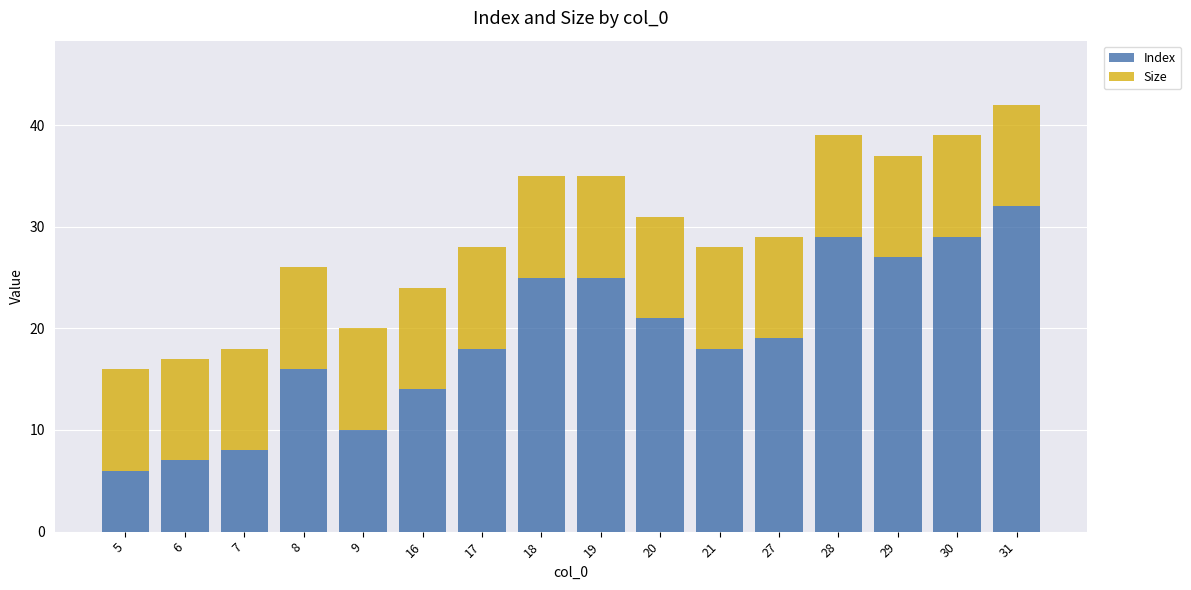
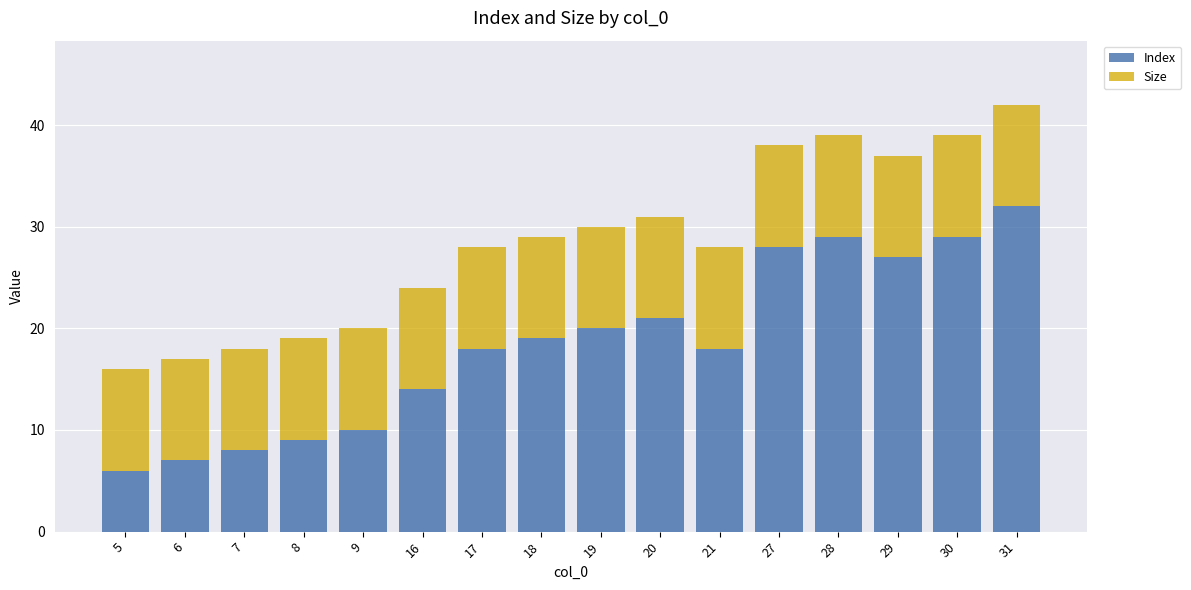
  {
    "Index": {
      "5": 6,
      "6": 7,
      "7": 8,
-     "8": 16,
+     "8": 9,
      "9": 10,
      "16": 14,
      "17": 18,
-     "18": 25,
-     "19": 25,
+     "18": 19,
+     "19": 20,
      "20": 21,
      "21": 18,
-     "27": 19,
+     "27": 28,
      "28": 29,
      "29": 27,
      "30": 29,
      "31": 32
    },
    "Size": {
      "5": 10,
      "6": 10,
      "7": 10,
      "8": 10,
      "9": 10,
      "16": 10,
      "17": 10,
      "18": 10,
      "19": 10,
      "20": 10,
      "21": 10,
      "27": 10,
      "28": 10,
      "29": 10,
      "30": 10,
      "31": 10
    }
  }
